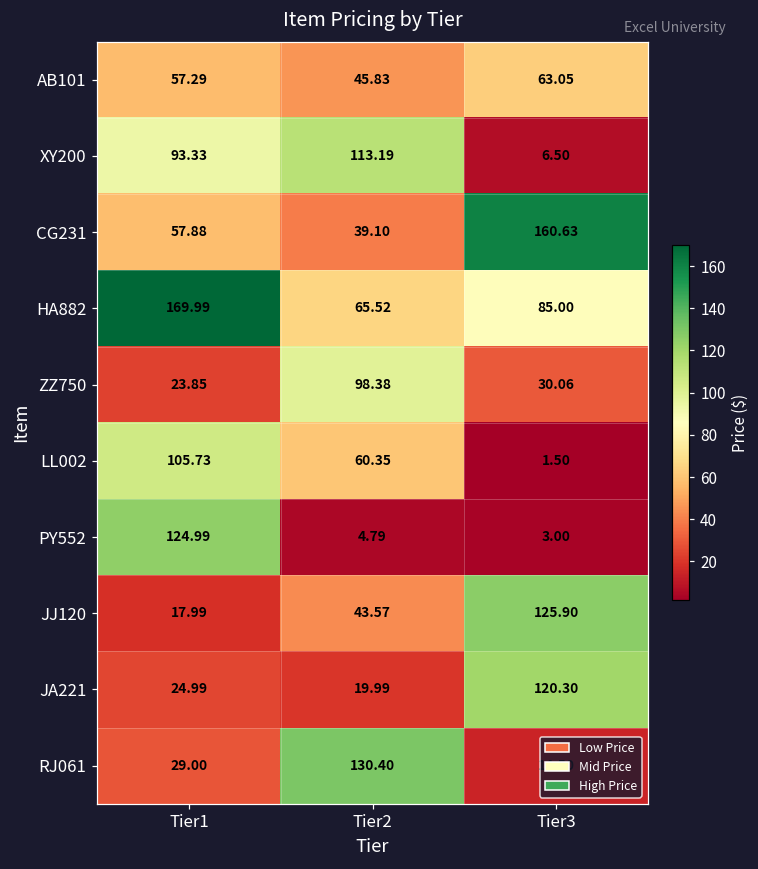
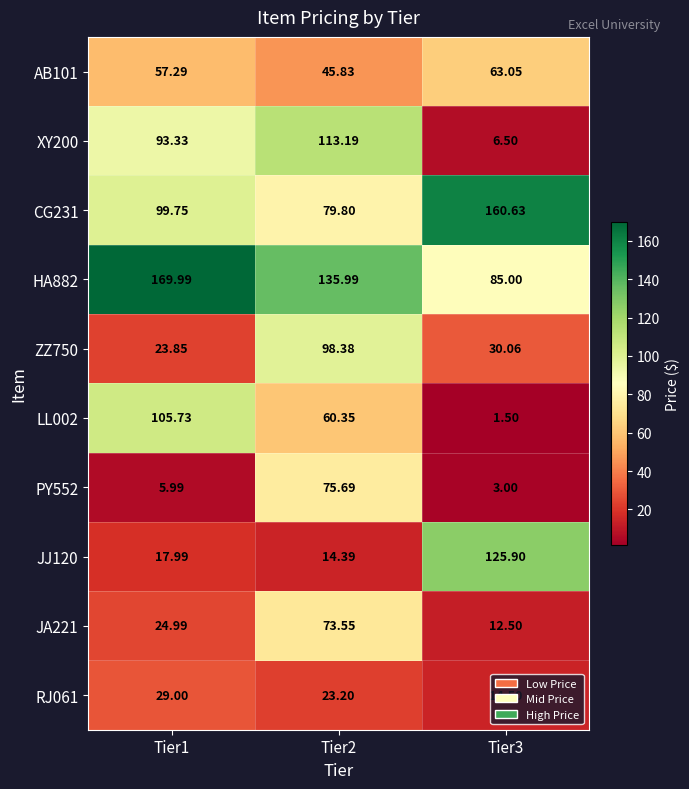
  {
    "AB101": {
      "Tier1": 57.29,
      "Tier2": 45.83,
      "Tier3": 63.05
    },
    "XY200": {
      "Tier1": 93.33,
      "Tier2": 113.19,
      "Tier3": 6.50
    },
    "CG231": {
-     "Tier1": 57.88,
-     "Tier2": 39.10,
+     "Tier1": 99.75,
+     "Tier2": 79.80,
      "Tier3": 160.63
    },
    "HA882": {
      "Tier1": 169.99,
-     "Tier2": 65.52,
+     "Tier2": 135.99,
      "Tier3": 85.00
    },
    "ZZ750": {
      "Tier1": 23.85,
      "Tier2": 98.38,
      "Tier3": 30.06
    },
    "LL002": {
      "Tier1": 105.73,
      "Tier2": 60.35,
      "Tier3": 1.50
    },
    "PY552": {
-     "Tier1": 124.99,
-     "Tier2": 4.79,
+     "Tier1": 5.99,
+     "Tier2": 75.69,
      "Tier3": 3.00
    },
    "JJ120": {
      "Tier1": 17.99,
-     "Tier2": 43.57,
+     "Tier2": 14.39,
      "Tier3": 125.90
    },
    "JA221": {
      "Tier1": 24.99,
-     "Tier2": 19.99,
-     "Tier3": 120.30
+     "Tier2": 73.55,
+     "Tier3": 12.50
    },
    "RJ061": {
      "Tier1": 29.00,
-     "Tier2": 130.40
+     "Tier2": 23.20
    }
  }
